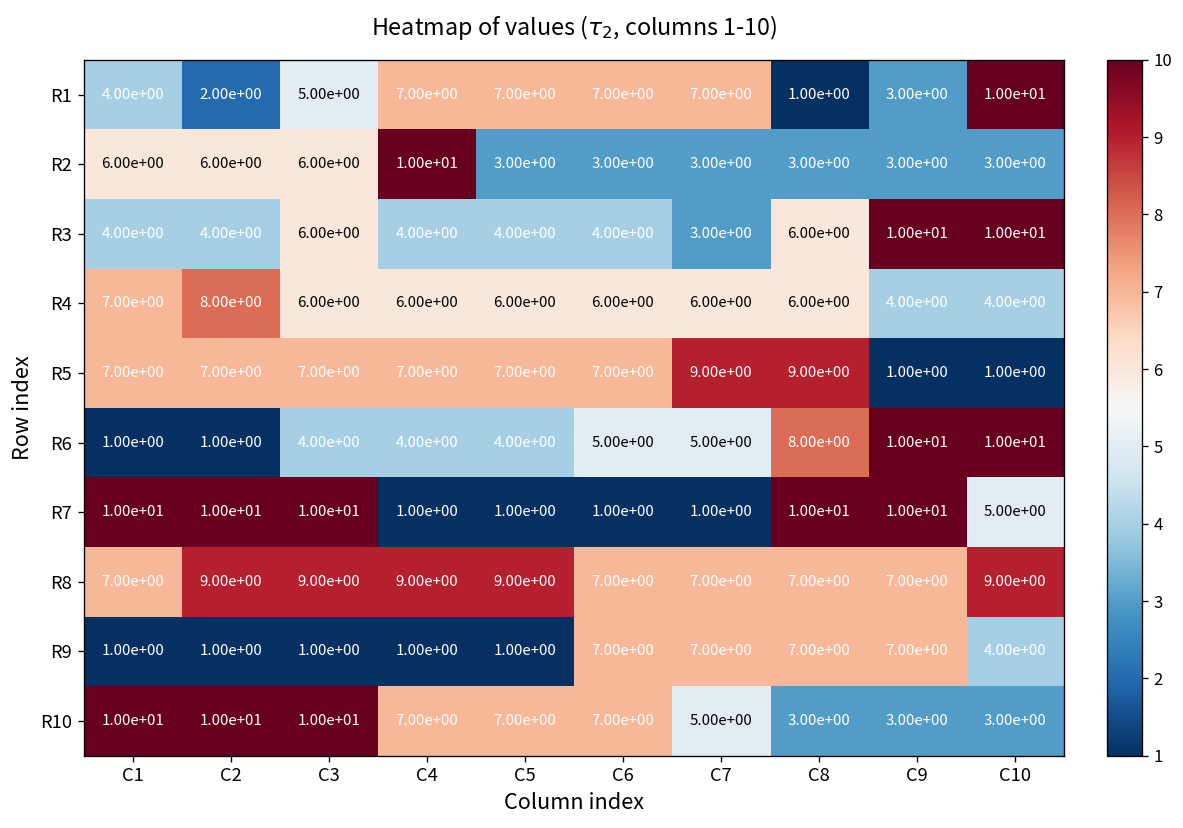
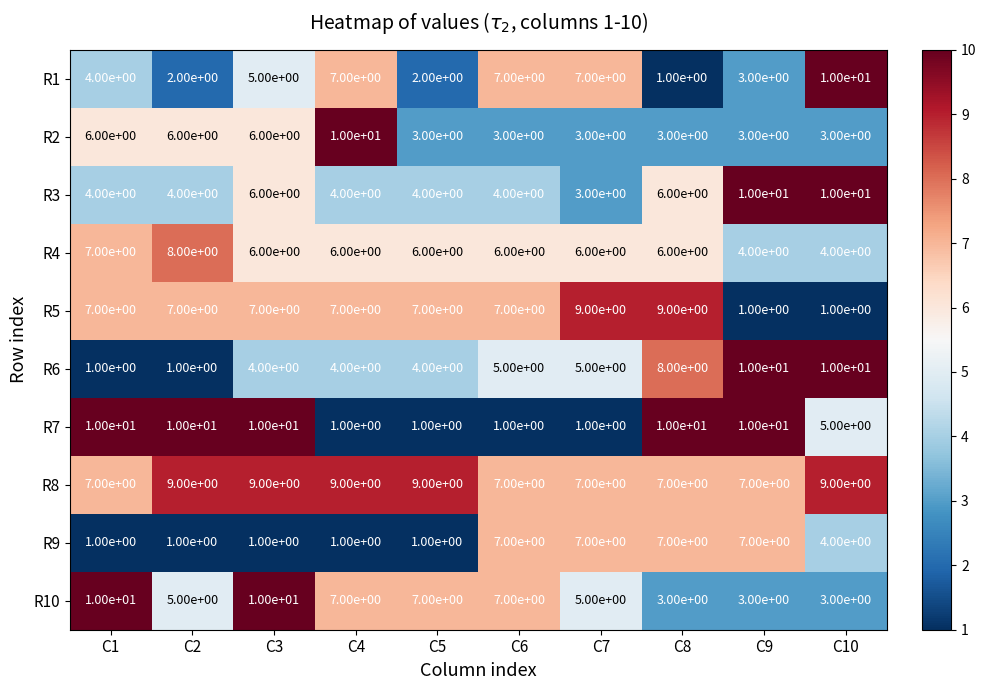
  {
    "R1": {
      "C1": "4.00e+00",
      "C2": "2.00e+00",
      "C3": "5.00e+00",
      "C4": "7.00e+00",
-     "C5": "7.00e+00",
+     "C5": "2.00e+00",
      "C6": "7.00e+00",
      "C7": "7.00e+00",
      "C8": "1.00e+00",
      "C9": "3.00e+00",
      "C10": "1.00e+01"
    },
    "R2": {
      "C1": "6.00e+00",
      "C2": "6.00e+00",
      "C3": "6.00e+00",
      "C4": "1.00e+01",
      "C5": "3.00e+00",
      "C6": "3.00e+00",
      "C7": "3.00e+00",
      "C8": "3.00e+00",
      "C9": "3.00e+00",
      "C10": "3.00e+00"
    },
    "R3": {
      "C1": "4.00e+00",
      "C2": "4.00e+00",
      "C3": "6.00e+00",
      "C4": "4.00e+00",
      "C5": "4.00e+00",
      "C6": "4.00e+00",
      "C7": "3.00e+00",
      "C8": "6.00e+00",
      "C9": "1.00e+01",
      "C10": "1.00e+01"
    },
    "R4": {
      "C1": "7.00e+00",
      "C2": "8.00e+00",
      "C3": "6.00e+00",
      "C4": "6.00e+00",
      "C5": "6.00e+00",
      "C6": "6.00e+00",
      "C7": "6.00e+00",
      "C8": "6.00e+00",
      "C9": "4.00e+00",
      "C10": "4.00e+00"
    },
    "R5": {
      "C1": "7.00e+00",
      "C2": "7.00e+00",
      "C3": "7.00e+00",
      "C4": "7.00e+00",
      "C5": "7.00e+00",
      "C6": "7.00e+00",
      "C7": "9.00e+00",
      "C8": "9.00e+00",
      "C9": "1.00e+00",
      "C10": "1.00e+00"
    },
    "R6": {
      "C1": "1.00e+00",
      "C2": "1.00e+00",
      "C3": "4.00e+00",
      "C4": "4.00e+00",
      "C5": "4.00e+00",
      "C6": "5.00e+00",
      "C7": "5.00e+00",
      "C8": "8.00e+00",
      "C9": "1.00e+01",
      "C10": "1.00e+01"
    },
    "R7": {
      "C1": "1.00e+01",
      "C2": "1.00e+01",
      "C3": "1.00e+01",
      "C4": "1.00e+00",
      "C5": "1.00e+00",
      "C6": "1.00e+00",
      "C7": "1.00e+00",
      "C8": "1.00e+01",
      "C9": "1.00e+01",
      "C10": "5.00e+00"
    },
    "R8": {
      "C1": "7.00e+00",
      "C2": "9.00e+00",
      "C3": "9.00e+00",
      "C4": "9.00e+00",
      "C5": "9.00e+00",
      "C6": "7.00e+00",
      "C7": "7.00e+00",
      "C8": "7.00e+00",
      "C9": "7.00e+00",
      "C10": "9.00e+00"
    },
    "R9": {
      "C1": "1.00e+00",
      "C2": "1.00e+00",
      "C3": "1.00e+00",
      "C4": "1.00e+00",
      "C5": "1.00e+00",
      "C6": "7.00e+00",
      "C7": "7.00e+00",
      "C8": "7.00e+00",
      "C9": "7.00e+00",
      "C10": "4.00e+00"
    },
    "R10": {
      "C1": "1.00e+01",
-     "C2": "1.00e+01",
+     "C2": "5.00e+00",
      "C3": "1.00e+01",
      "C4": "7.00e+00",
      "C5": "7.00e+00",
      "C6": "7.00e+00",
      "C7": "5.00e+00",
      "C8": "3.00e+00",
      "C9": "3.00e+00",
      "C10": "3.00e+00"
    }
  }
